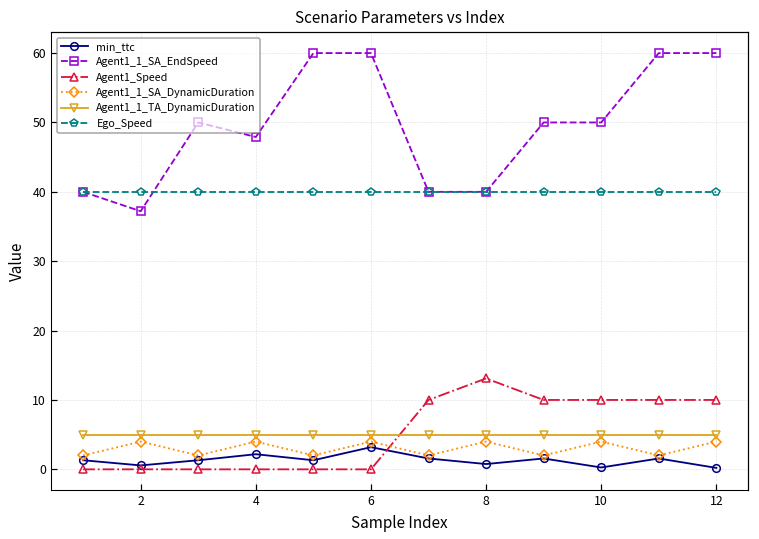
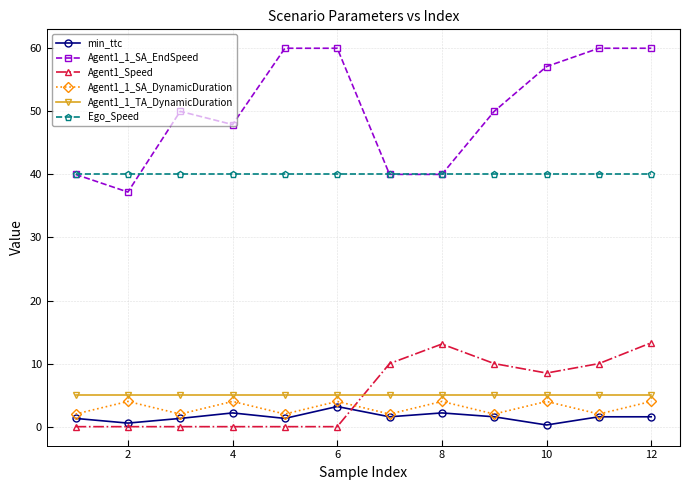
  {
    "min_ttc": {
      "2": 1,
      "4": 2,
      "6": 3,
-     "8": 1,
+     "8": 2,
      "10": 0,
-     "12": 0
+     "12": 2
    },
    "Agent1_1_SA_EndSpeed": {
      "2": 37,
      "6": 60,
-     "10": 50,
+     "10": 57,
      "12": 60
    },
    "Agent1_Speed": {
      "2": 0,
      "4": 0,
      "6": 0,
      "8": 13,
-     "10": 10,
-     "12": 10
+     "10": 9,
+     "12": 13
    },
    "Ego_Speed": {
      "2": 40,
      "4": 40,
      "6": 40,
      "10": 40,
      "12": 40
    }
  }
